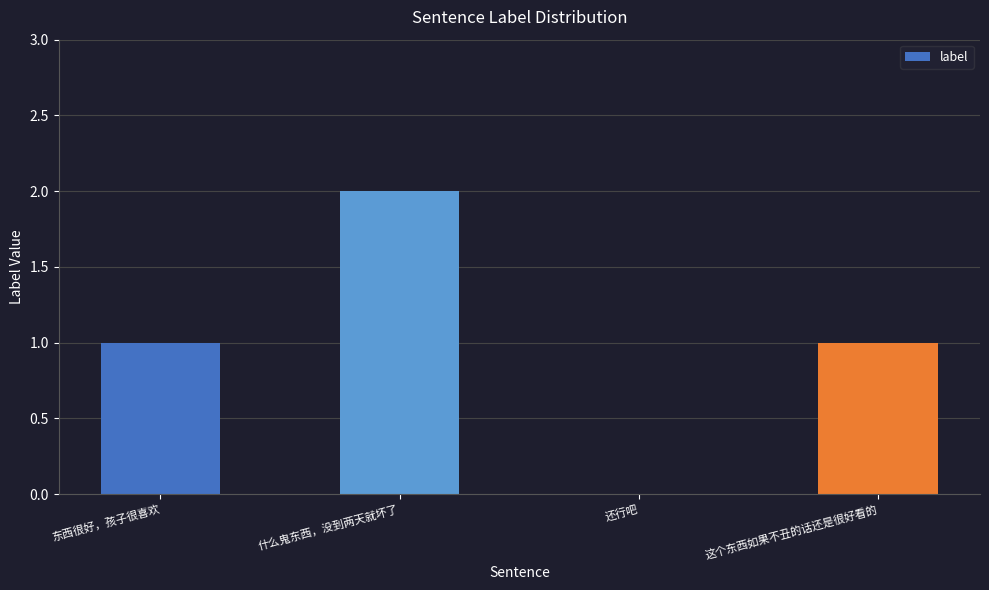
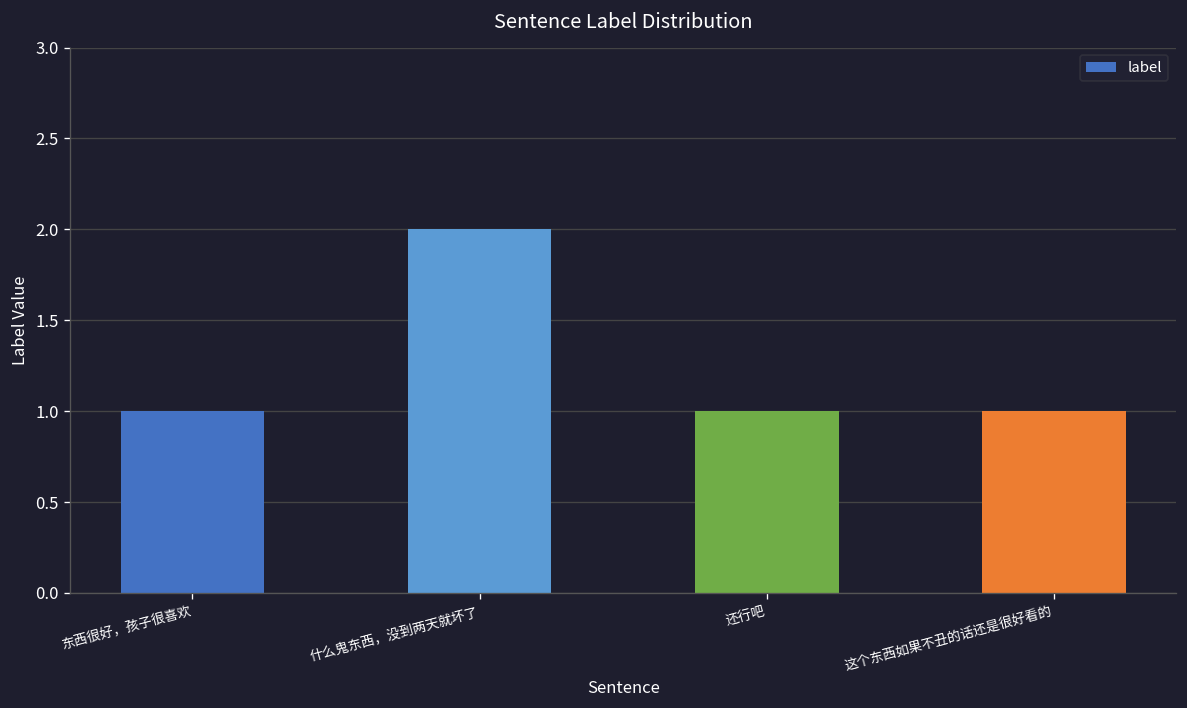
  {
    "东西很好，孩子很喜欢": 1,
    "什么鬼东西，没到两天就坏了": 2,
-   "还行吧": 0,
+   "还行吧": 1,
    "这个东西如果不丑的话还是很好看的": 1
  }
